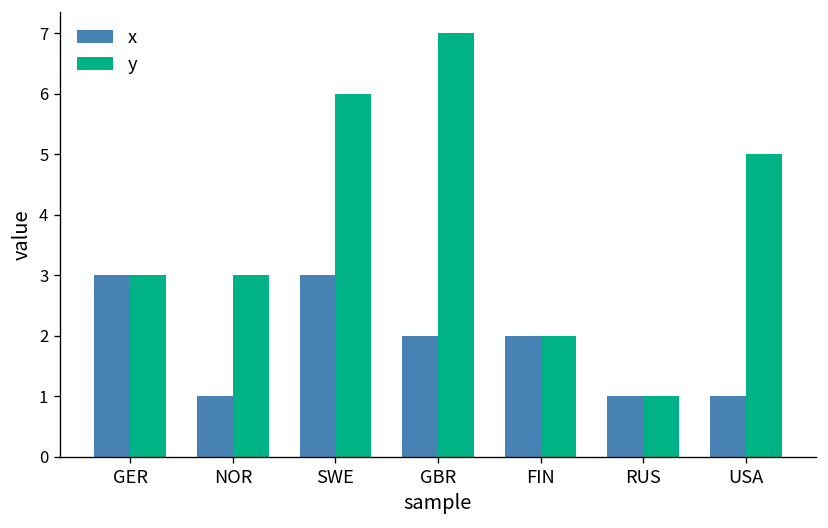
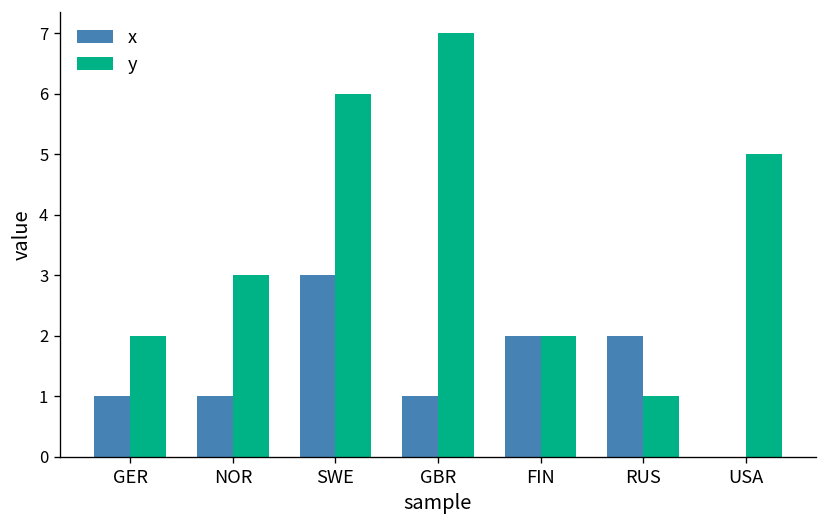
  {
    "x": {
-     "GER": 3,
+     "GER": 1,
      "NOR": 1,
      "SWE": 3,
-     "GBR": 2,
+     "GBR": 1,
      "FIN": 2,
-     "RUS": 1,
-     "USA": 1
+     "RUS": 2,
+     "USA": 0
    },
    "y": {
-     "GER": 3,
+     "GER": 2,
      "NOR": 3,
      "SWE": 6,
      "GBR": 7,
      "FIN": 2,
      "RUS": 1,
      "USA": 5
    }
  }
